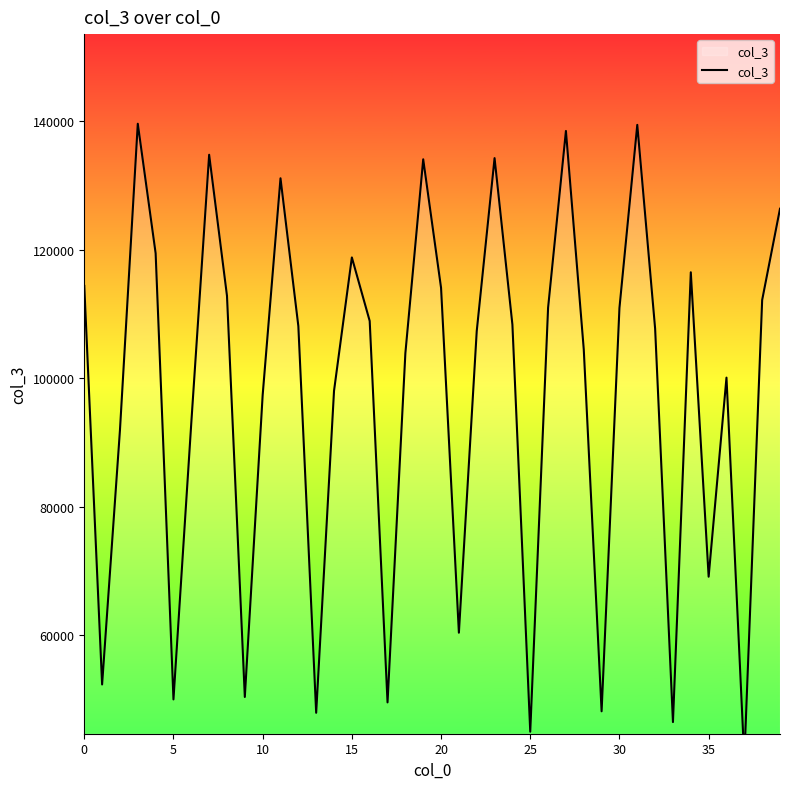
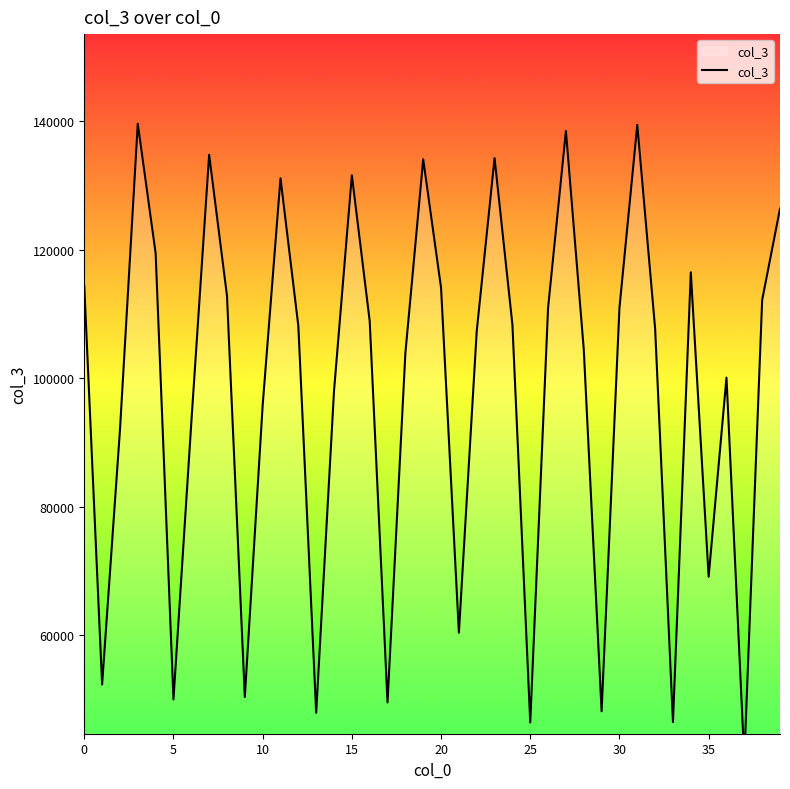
  {
    "col_3": {
-     "10": 97000,
-     "15": 119000,
-     "25": 45000
+     "10": 96000,
+     "15": 132000,
+     "25": 46000
    }
  }
